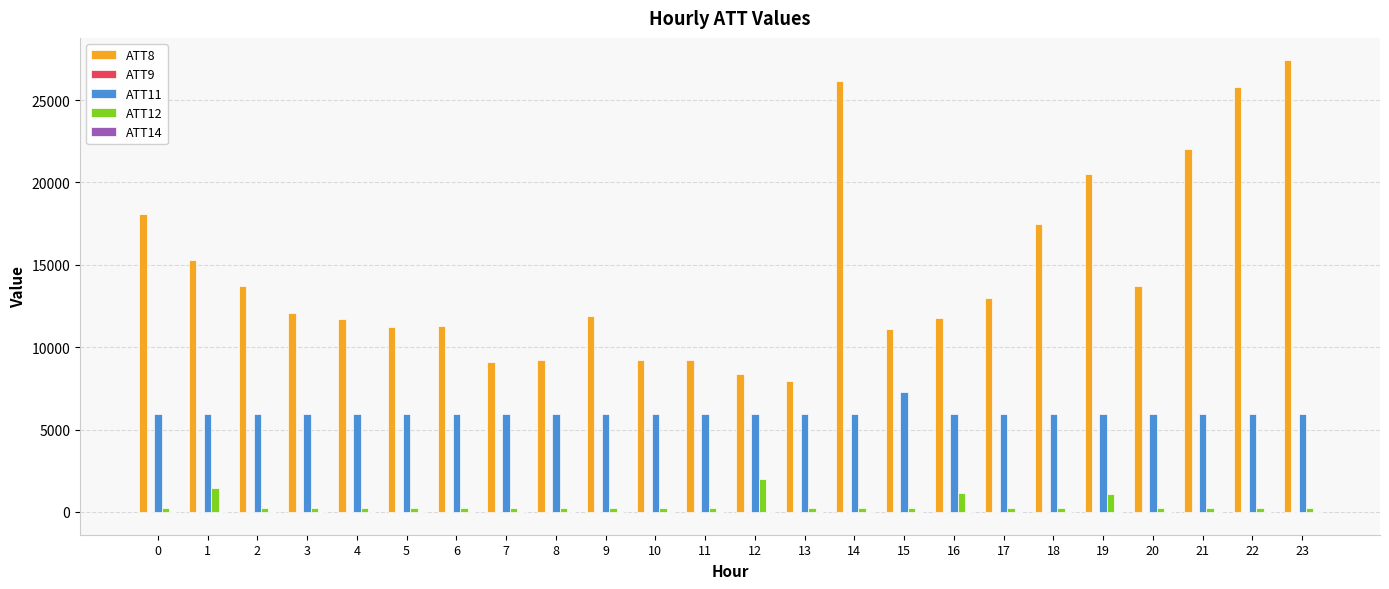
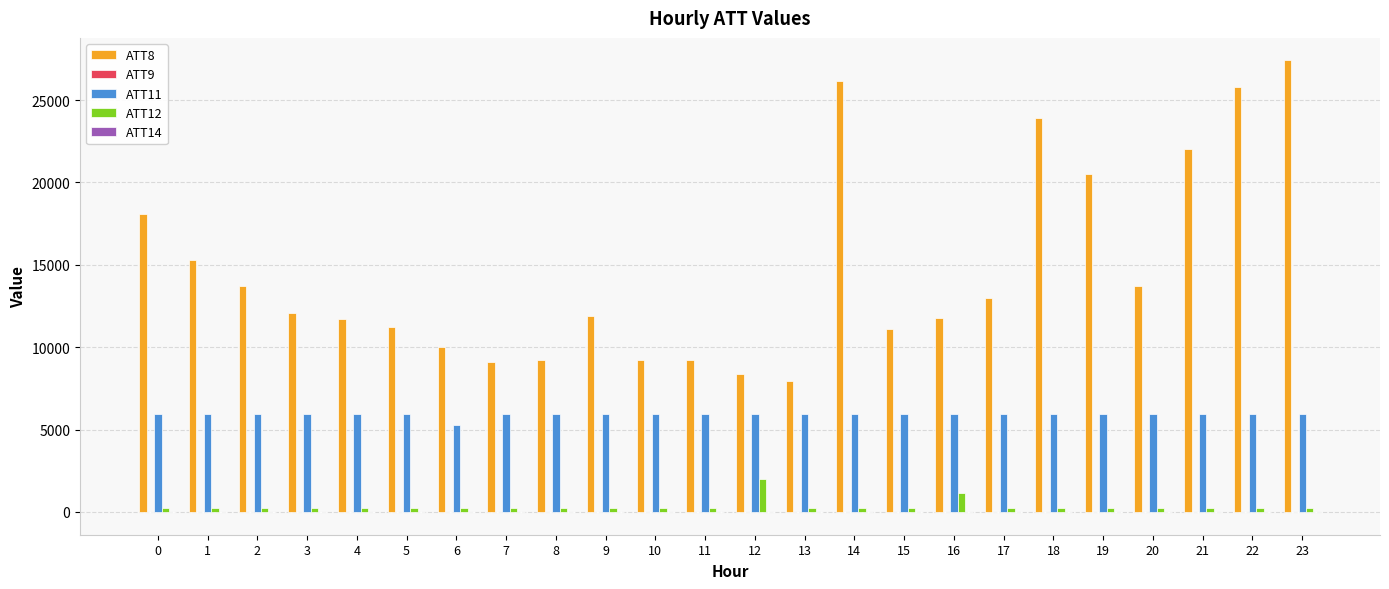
  {
    "ATT8": {
      "0": 18100,
      "1": 15300,
      "2": 13700,
      "3": 12100,
      "4": 11700,
      "5": 11200,
-     "6": 11300,
+     "6": 10000,
      "7": 9100,
      "8": 9200,
      "9": 11900,
      "10": 9200,
      "11": 9200,
      "12": 8400,
      "13": 8000,
      "14": 26200,
      "15": 11100,
      "16": 11800,
      "17": 13000,
-     "18": 17500,
+     "18": 23900,
      "19": 20500,
      "20": 13700,
      "21": 22000,
      "22": 25800,
      "23": 27400
    },
    "ATT11": {
      "0": 6000,
      "1": 6000,
      "2": 6000,
      "3": 6000,
      "4": 6000,
      "5": 6000,
-     "6": 6000,
+     "6": 5300,
      "7": 6000,
      "8": 6000,
      "9": 5900,
      "10": 5900,
      "11": 5900,
      "12": 5900,
      "13": 5900,
      "14": 5900,
-     "15": 7300,
+     "15": 5900,
      "16": 5900,
      "17": 5900,
      "18": 5900,
      "19": 5900,
      "20": 5900,
      "21": 5900,
      "22": 5900,
      "23": 5900
    },
    "ATT12": {
      "0": 300,
-     "1": 1400,
+     "1": 300,
      "2": 300,
      "3": 300,
      "4": 300,
      "5": 300,
      "6": 300,
      "7": 300,
      "8": 300,
      "9": 300,
      "10": 300,
      "11": 300,
      "12": 2000,
      "13": 300,
      "14": 300,
      "15": 300,
      "16": 1100,
      "17": 300,
      "18": 300,
-     "19": 1100,
+     "19": 300,
      "20": 300,
      "21": 300,
      "22": 300,
      "23": 300
    }
  }
